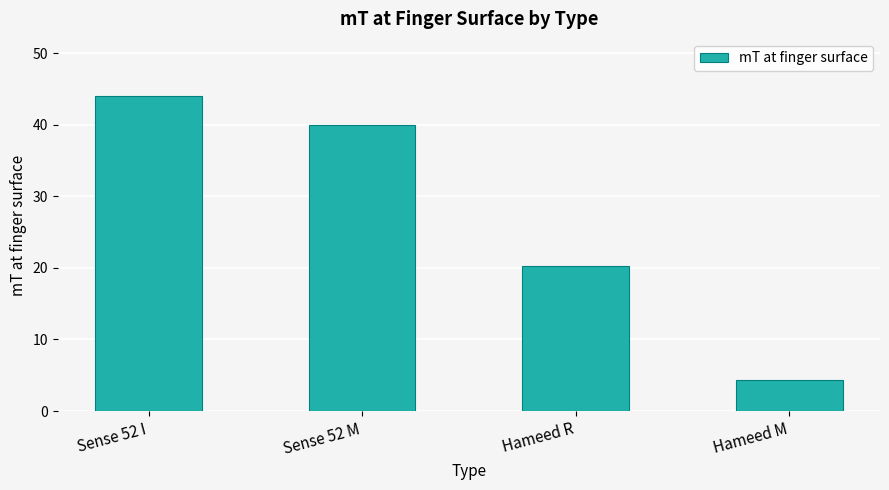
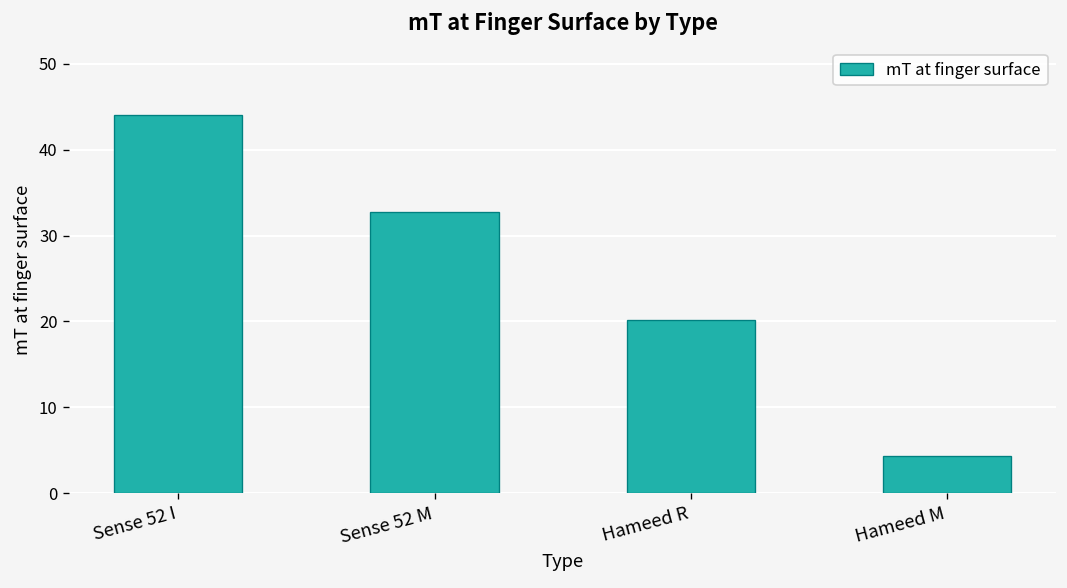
  {
    "Sense 52 I": 44,
-   "Sense 52 M": 40,
+   "Sense 52 M": 33,
    "Hameed R": 20,
    "Hameed M": 4
  }
